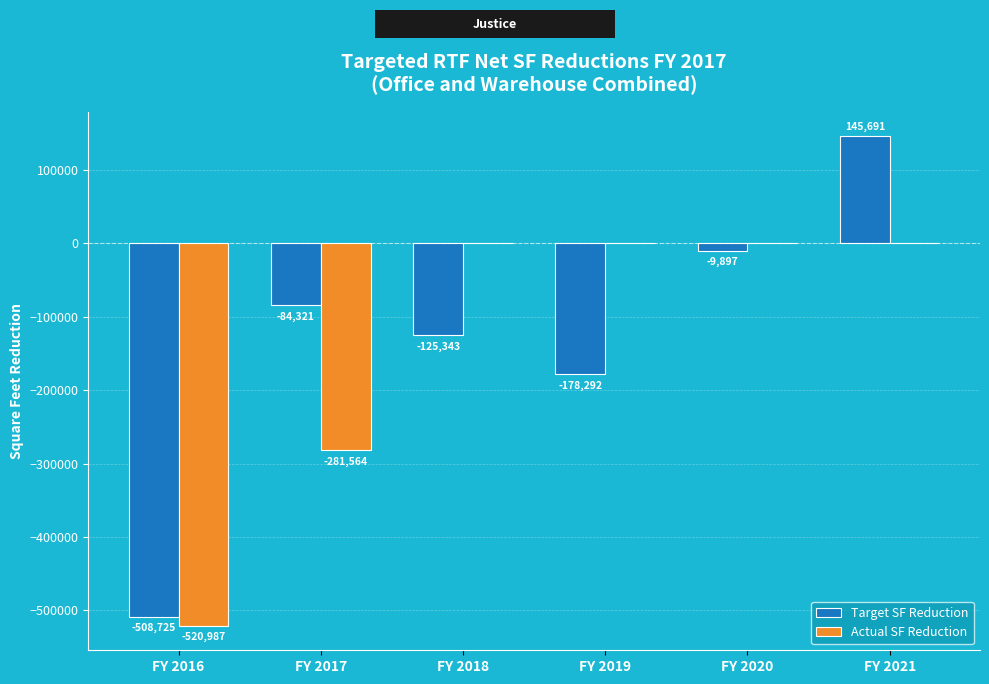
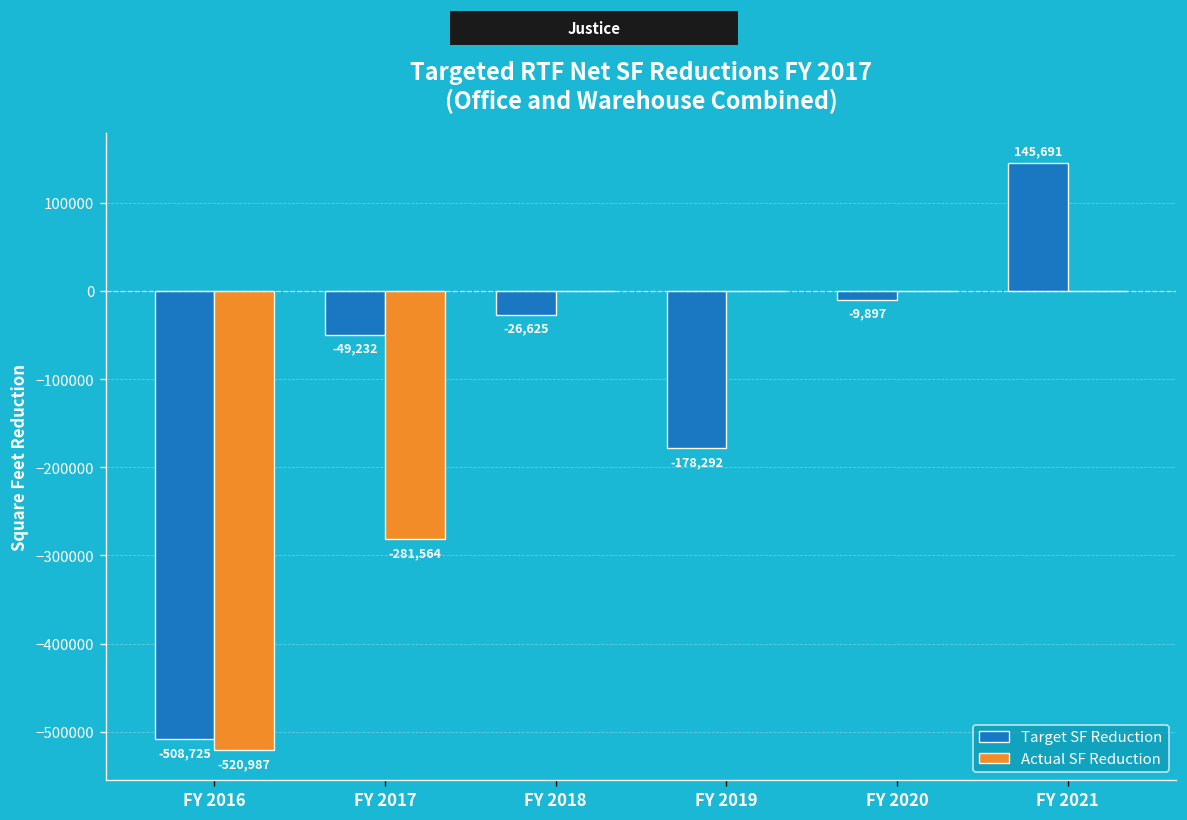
  {
    "Target SF Reduction": {
      "FY 2016": "-508,725",
-     "FY 2017": "-84,321",
-     "FY 2018": "-125,343",
+     "FY 2017": "-49,232",
+     "FY 2018": "-26,625",
      "FY 2019": "-178,292",
      "FY 2020": "-9,897",
      "FY 2021": "145,691"
    },
    "Actual SF Reduction": {
      "FY 2016": "-520,987",
      "FY 2017": "-281,564"
    }
  }
